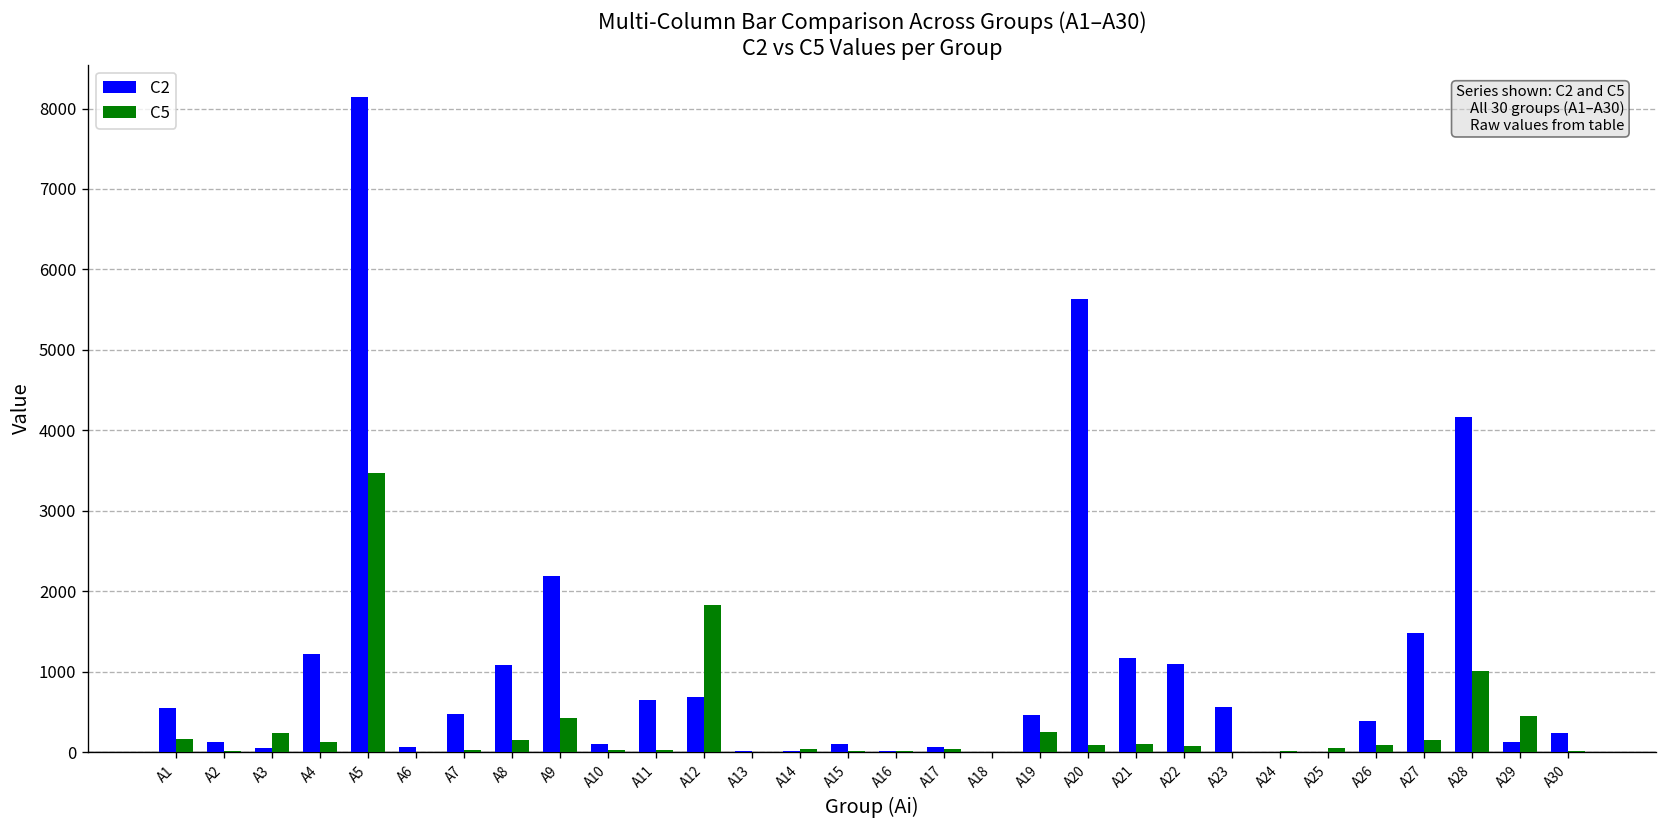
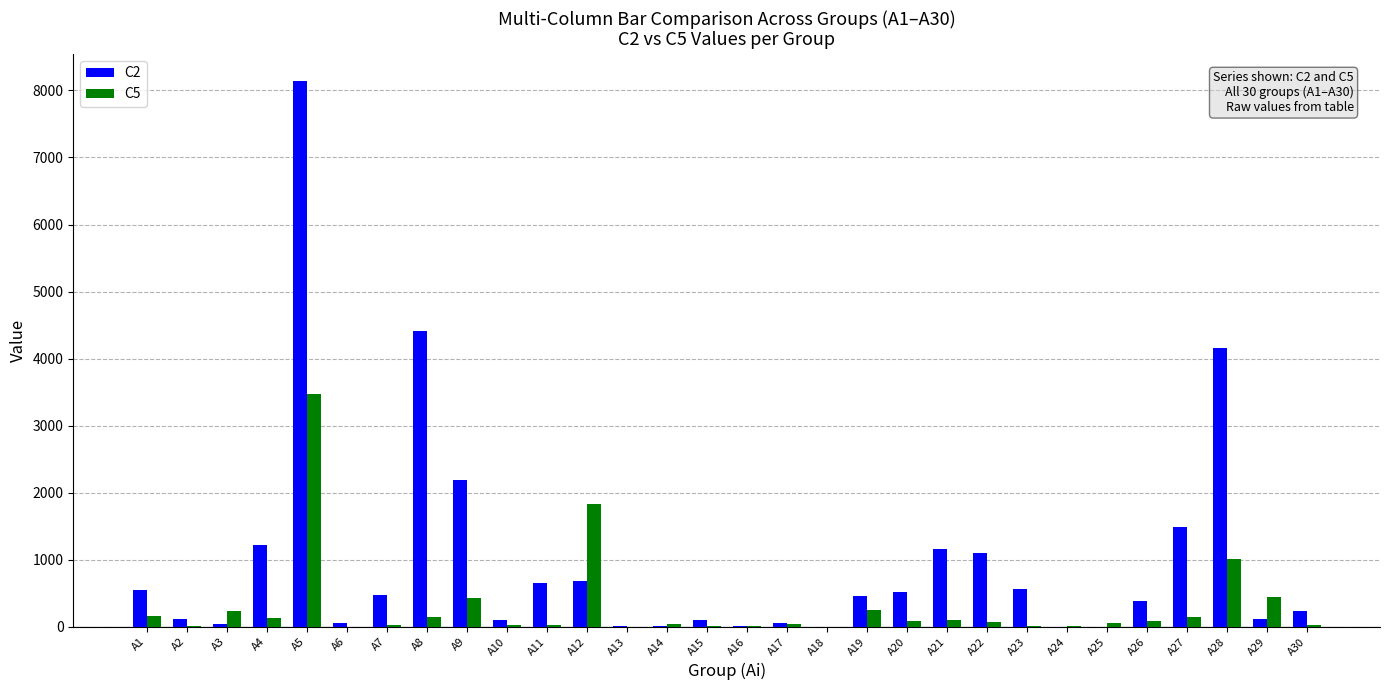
  {
    "C2": {
      "A1": 600,
      "A2": 100,
      "A3": 0,
      "A4": 1200,
      "A5": 8100,
      "A6": 100,
      "A7": 500,
-     "A8": 1100,
+     "A8": 4400,
      "A9": 2200,
      "A10": 100,
      "A11": 700,
      "A12": 700,
      "A15": 100,
      "A17": 100,
      "A19": 500,
-     "A20": 5600,
+     "A20": 500,
      "A21": 1200,
      "A22": 1100,
      "A23": 600,
      "A26": 400,
      "A27": 1500,
      "A28": 4200,
      "A29": 100,
      "A30": 200
    },
    "C5": {
      "A1": 200,
      "A3": 200,
      "A4": 100,
      "A5": 3500,
      "A8": 100,
      "A9": 400,
      "A12": 1800,
      "A17": 0,
      "A19": 300,
      "A20": 100,
      "A21": 100,
      "A22": 100,
      "A25": 100,
      "A26": 100,
      "A27": 200,
      "A28": 1000,
      "A29": 400
    }
  }
